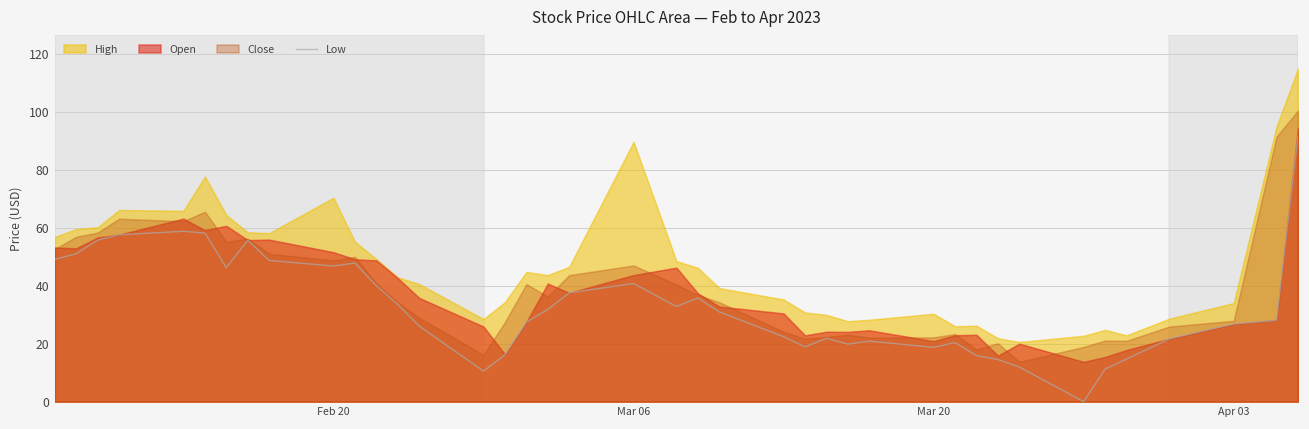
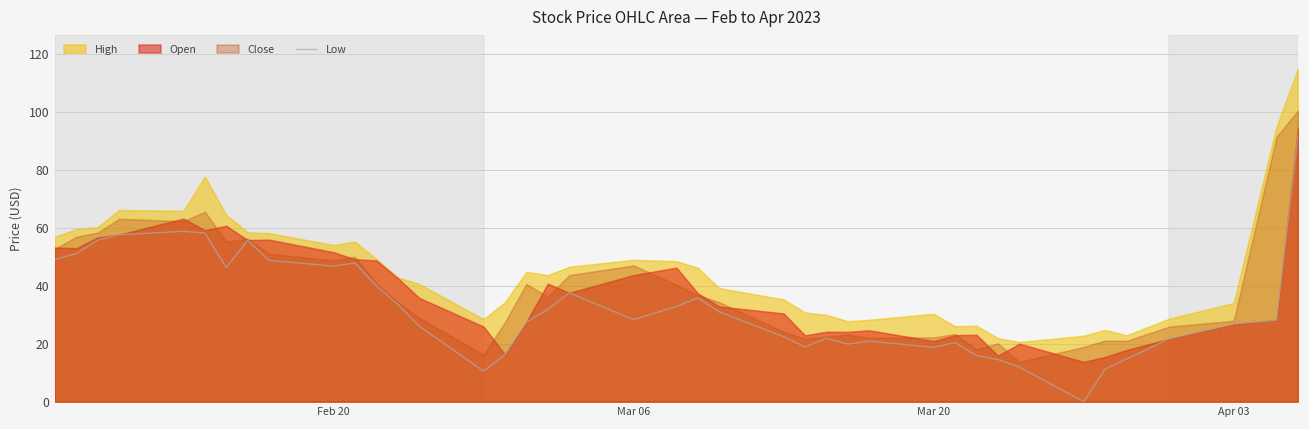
  {
    "High": {
-     "Feb 20": 70,
-     "Mar 06": 90,
+     "Feb 20": 54,
+     "Mar 06": 49,
      "Mar 20": 30,
      "Apr 03": 34
    },
    "Low": {
      "Feb 20": 47,
-     "Mar 06": 41,
+     "Mar 06": 28,
      "Mar 20": 19
    }
  }
